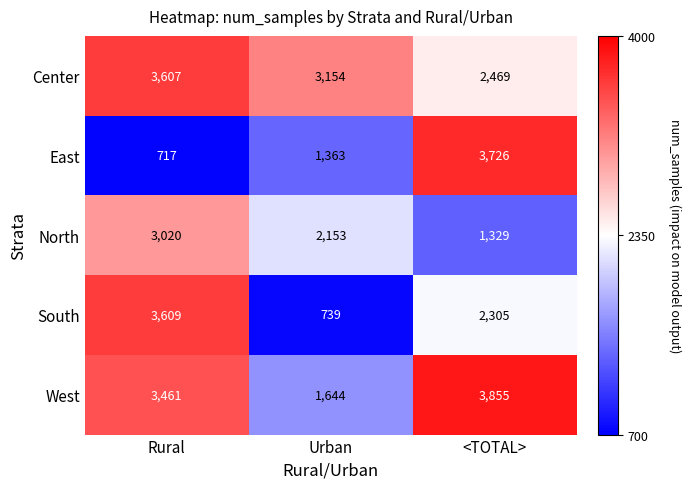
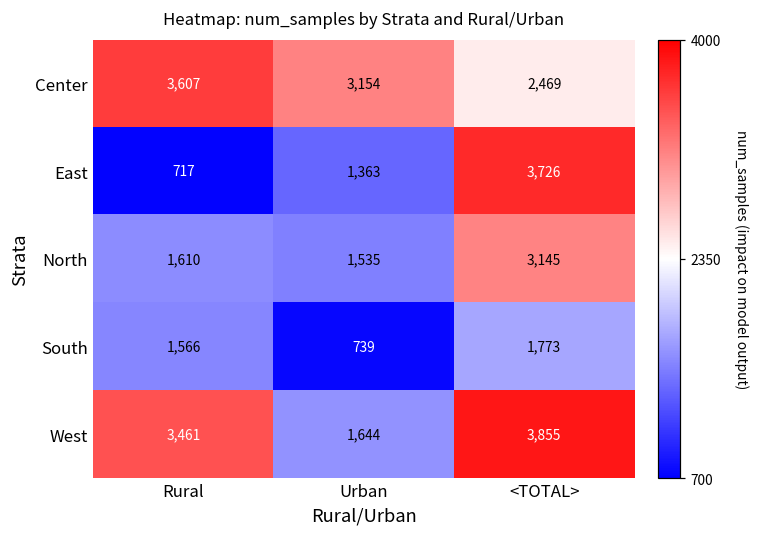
  {
    "Center": {
      "Rural": "3,607",
      "Urban": "3,154",
      "<TOTAL>": "2,469"
    },
    "East": {
      "Rural": "717",
      "Urban": "1,363",
      "<TOTAL>": "3,726"
    },
    "North": {
-     "Rural": "3,020",
-     "Urban": "2,153",
-     "<TOTAL>": "1,329"
+     "Rural": "1,610",
+     "Urban": "1,535",
+     "<TOTAL>": "3,145"
    },
    "South": {
-     "Rural": "3,609",
+     "Rural": "1,566",
      "Urban": "739",
-     "<TOTAL>": "2,305"
+     "<TOTAL>": "1,773"
    },
    "West": {
      "Rural": "3,461",
      "Urban": "1,644",
      "<TOTAL>": "3,855"
    }
  }
